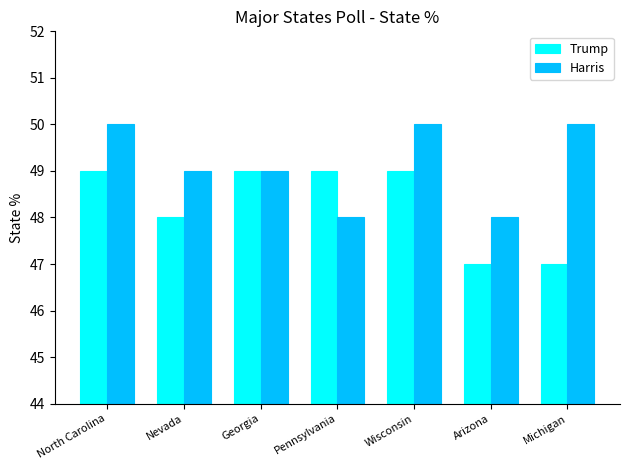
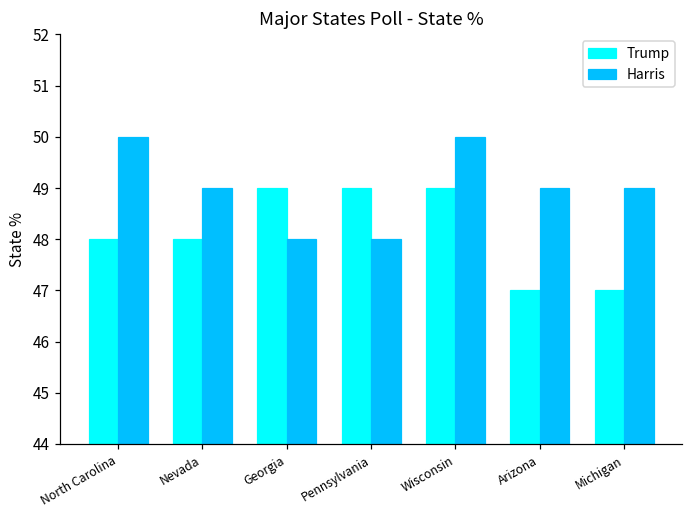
  {
    "Trump": {
-     "North Carolina": 49,
+     "North Carolina": 48,
      "Nevada": 48,
      "Georgia": 49,
      "Pennsylvania": 49,
      "Wisconsin": 49,
      "Arizona": 47,
      "Michigan": 47
    },
    "Harris": {
      "North Carolina": 50,
      "Nevada": 49,
-     "Georgia": 49,
+     "Georgia": 48,
      "Pennsylvania": 48,
      "Wisconsin": 50,
-     "Arizona": 48,
-     "Michigan": 50
+     "Arizona": 49,
+     "Michigan": 49
    }
  }
